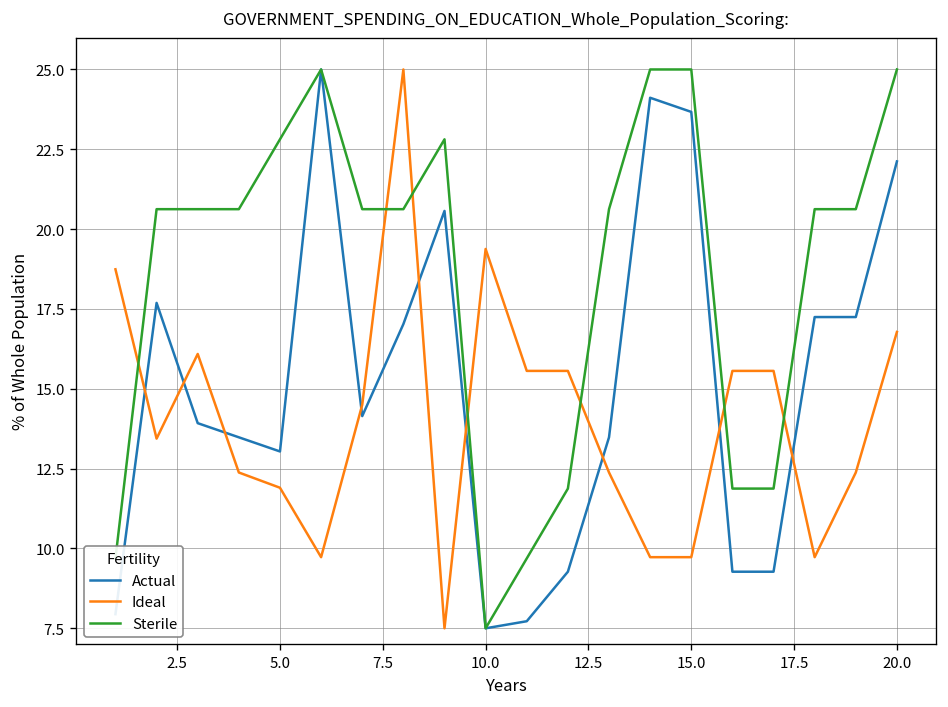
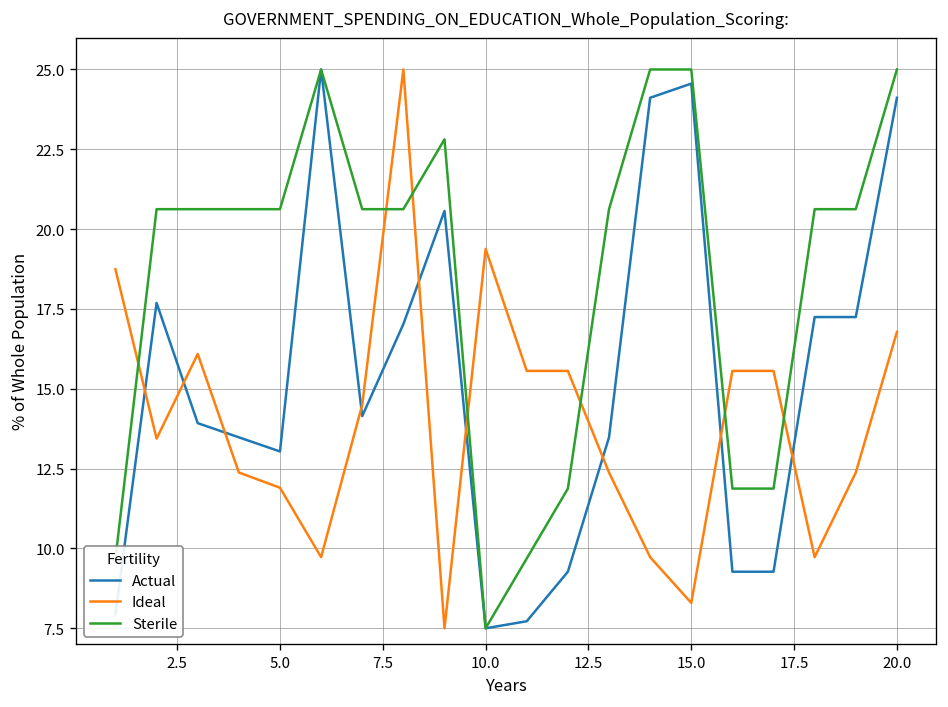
  {
    "Actual": {
      "5.0": 13.0,
-     "15.0": 23.7,
-     "20.0": 22.1
+     "15.0": 24.6,
+     "20.0": 24.1
    },
    "Ideal": {
      "5.0": 11.9,
      "10.0": 19.4,
-     "15.0": 9.7,
+     "15.0": 8.3,
      "20.0": 16.8
    },
    "Sterile": {
-     "5.0": 22.8,
+     "5.0": 20.6,
      "15.0": 25.0,
      "20.0": 25.0
    }
  }
